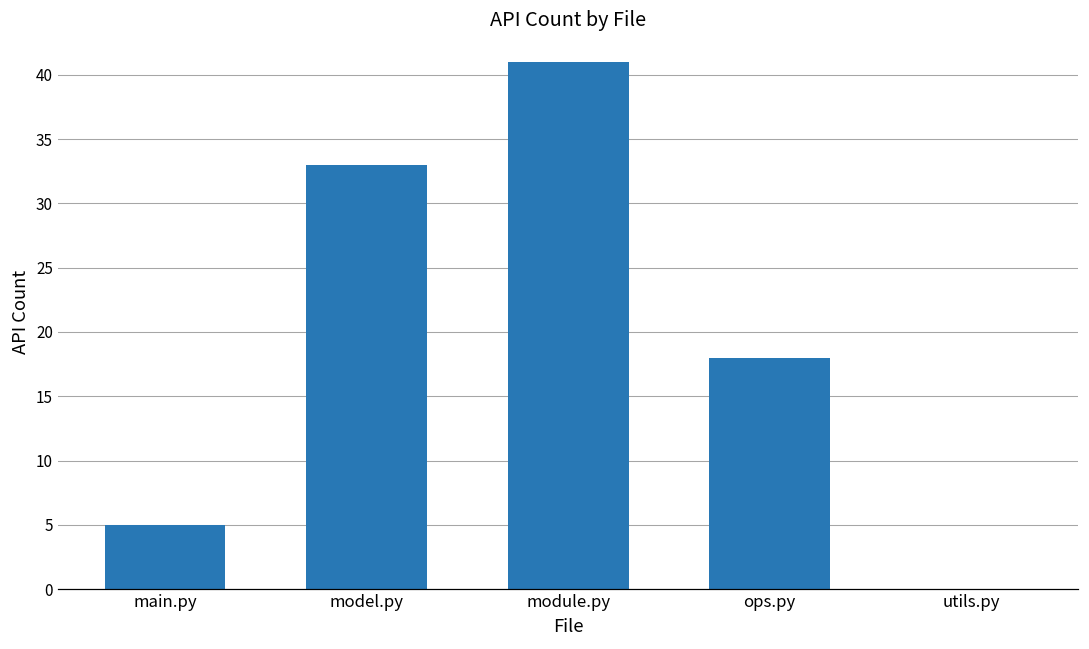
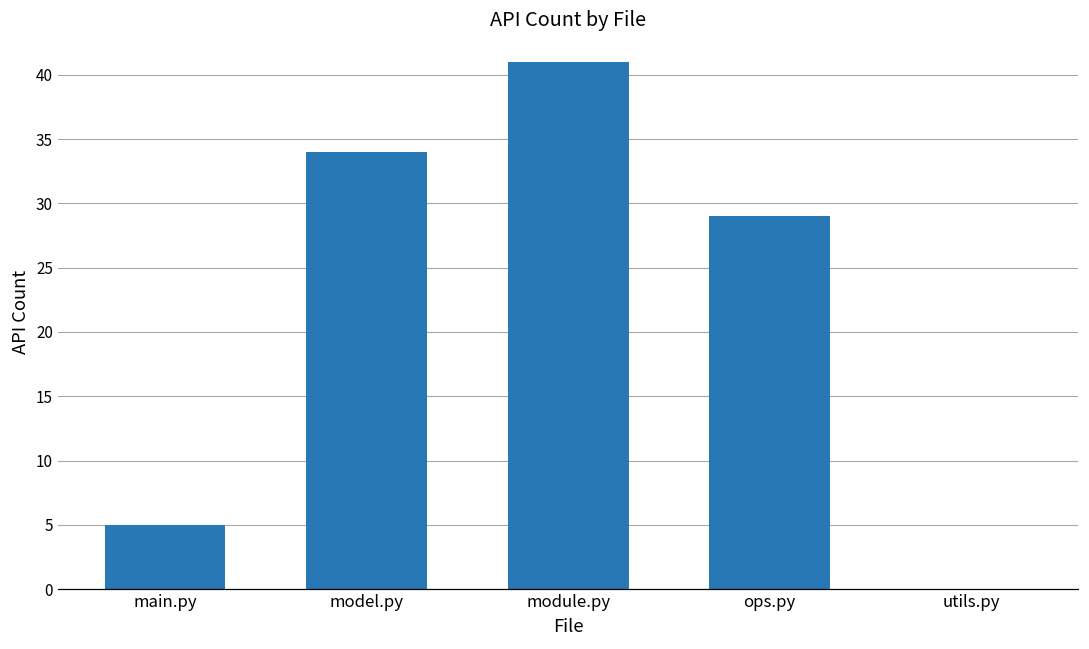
  {
    "main.py": 5,
-   "model.py": 33,
+   "model.py": 34,
    "module.py": 41,
-   "ops.py": 18,
+   "ops.py": 29,
    "utils.py": 0
  }
